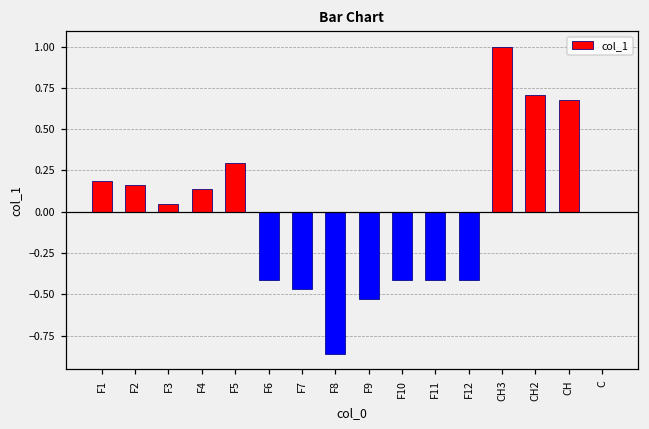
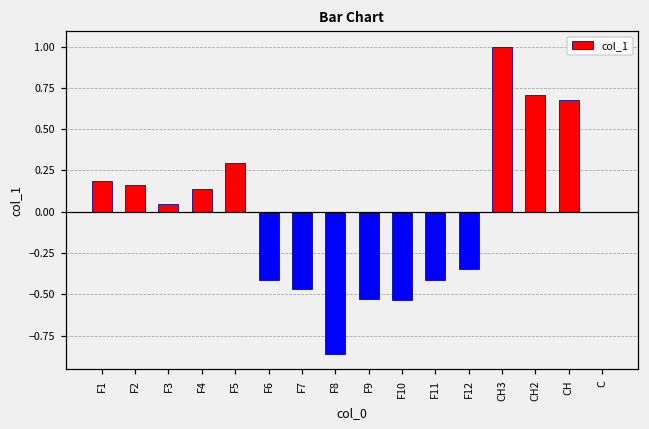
  {
    "F1": 0.19,
    "F2": 0.16,
    "F3": 0.05,
    "F4": 0.14,
    "F5": 0.29,
    "F6": -0.41,
    "F7": -0.47,
    "F8": -0.86,
    "F9": -0.53,
-   "F10": -0.41,
+   "F10": -0.53,
    "F11": -0.41,
-   "F12": -0.41,
+   "F12": -0.34,
    "CH3": 1.00,
    "CH2": 0.71,
    "CH": 0.68,
    "C": 0.00
  }
